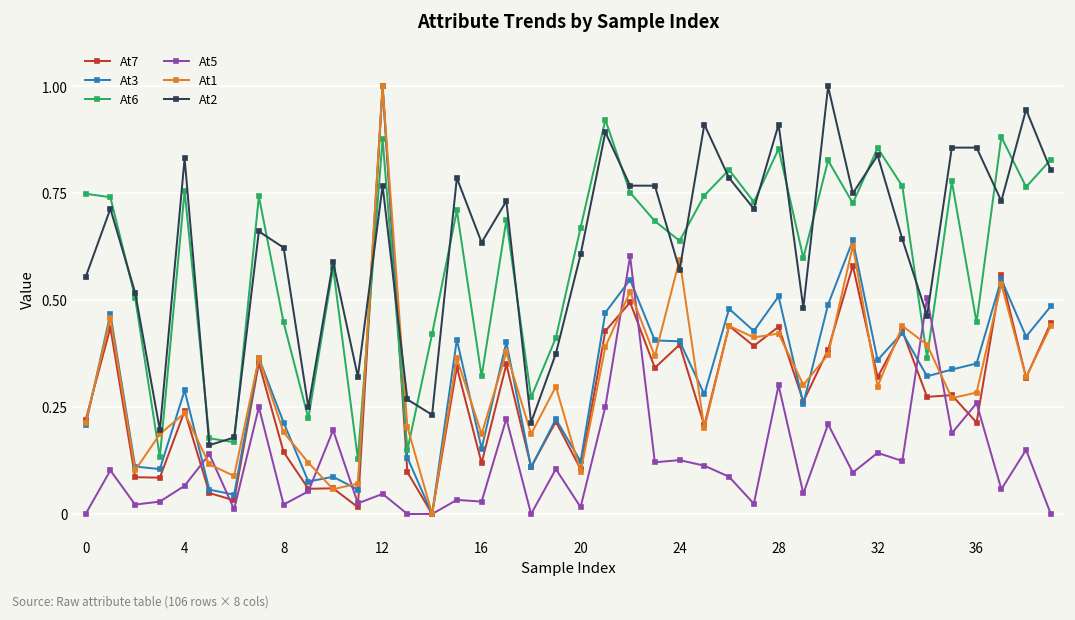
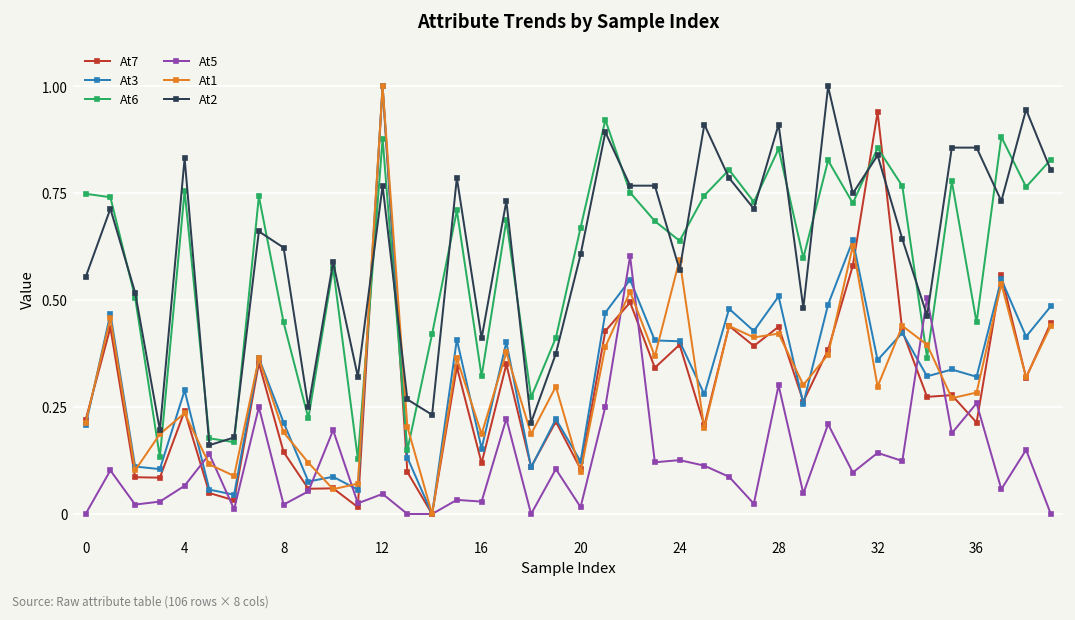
  {
    "At7": {
      "8": 0.15,
      "16": 0.12,
      "24": 0.40,
      "28": 0.44,
-     "32": 0.32,
+     "32": 0.94,
      "36": 0.21
    },
    "At3": {
      "4": 0.29,
      "8": 0.21,
      "16": 0.15,
      "20": 0.12,
      "24": 0.40,
      "28": 0.51,
      "32": 0.36,
-     "36": 0.35
+     "36": 0.32
    },
    "At6": {
      "0": 0.75,
      "4": 0.76,
      "8": 0.45,
      "12": 0.88,
      "16": 0.32,
      "20": 0.67,
      "24": 0.64,
      "28": 0.85,
      "32": 0.86,
      "36": 0.45
    },
    "At5": {
      "0": 0.00,
      "4": 0.07,
      "8": 0.02,
      "12": 0.05,
      "16": 0.03,
      "20": 0.02,
      "24": 0.13,
      "28": 0.30,
      "32": 0.14,
      "36": 0.26
    },
    "At1": {
      "8": 0.19,
      "16": 0.19,
      "24": 0.60,
      "28": 0.42,
      "32": 0.30,
      "36": 0.28
    },
    "At2": {
      "0": 0.55,
      "4": 0.83,
      "8": 0.62,
      "12": 0.77,
-     "16": 0.64,
+     "16": 0.41,
      "20": 0.61,
      "24": 0.57,
      "28": 0.91,
      "32": 0.84,
      "36": 0.86
    }
  }
